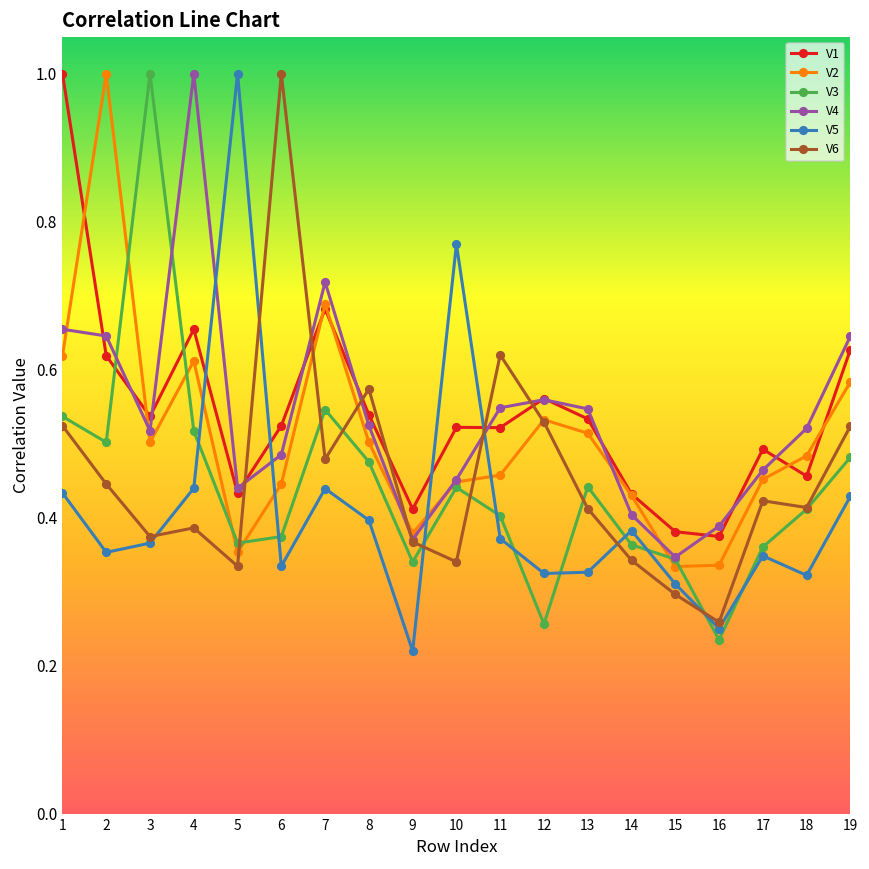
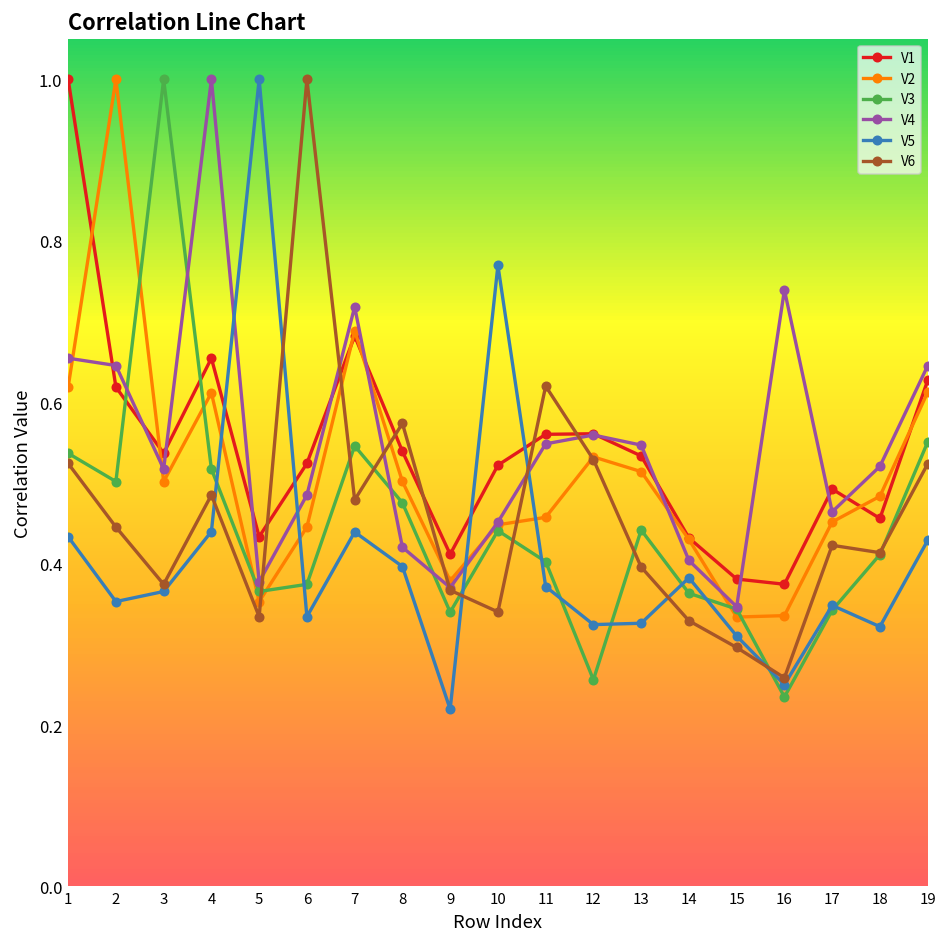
  {
    "V1": {
      "1": 1.00,
      "2": 0.62,
      "3": 0.54,
      "4": 0.65,
      "5": 0.43,
      "6": 0.52,
      "7": 0.68,
      "8": 0.54,
      "9": 0.41,
      "10": 0.52,
-     "11": 0.52,
+     "11": 0.56,
      "13": 0.53,
      "15": 0.38,
      "16": 0.37,
      "17": 0.49,
      "18": 0.46,
      "19": 0.63
    },
    "V2": {
      "1": 0.62,
      "2": 1.00,
      "3": 0.50,
      "4": 0.61,
      "5": 0.35,
      "6": 0.45,
      "7": 0.69,
      "8": 0.50,
      "9": 0.38,
      "11": 0.46,
      "13": 0.51,
      "15": 0.33,
      "16": 0.34,
      "17": 0.45,
      "18": 0.48,
-     "19": 0.58
+     "19": 0.61
    },
    "V3": {
      "1": 0.54,
      "2": 0.50,
      "3": 1.00,
      "4": 0.52,
      "5": 0.37,
      "6": 0.37,
      "7": 0.55,
      "8": 0.48,
      "9": 0.34,
      "10": 0.44,
      "11": 0.40,
      "12": 0.26,
      "13": 0.44,
      "14": 0.36,
      "16": 0.23,
-     "17": 0.36,
-     "19": 0.48
+     "17": 0.34,
+     "19": 0.55
    },
    "V4": {
      "1": 0.65,
      "2": 0.65,
      "3": 0.52,
      "4": 1.00,
-     "5": 0.44,
+     "5": 0.38,
      "6": 0.49,
      "7": 0.72,
-     "8": 0.52,
+     "8": 0.42,
      "11": 0.55,
      "13": 0.55,
      "14": 0.40,
-     "16": 0.39,
+     "16": 0.74,
      "17": 0.46,
      "18": 0.52,
      "19": 0.65
    },
    "V5": {
      "1": 0.43,
      "2": 0.35,
      "3": 0.37,
      "4": 0.44,
      "5": 1.00,
      "6": 0.33,
      "7": 0.44,
      "8": 0.40,
      "9": 0.22,
      "10": 0.77,
      "11": 0.37,
      "12": 0.32,
      "13": 0.33,
      "14": 0.38,
      "15": 0.31,
      "16": 0.25,
      "17": 0.35,
      "18": 0.32,
      "19": 0.43
    },
    "V6": {
      "1": 0.52,
      "2": 0.45,
      "3": 0.37,
-     "4": 0.39,
+     "4": 0.49,
      "5": 0.33,
      "6": 1.00,
      "7": 0.48,
      "8": 0.57,
      "10": 0.34,
      "11": 0.62,
-     "13": 0.41,
-     "14": 0.34,
+     "13": 0.40,
+     "14": 0.33,
      "15": 0.30,
      "16": 0.26,
      "17": 0.42,
      "19": 0.52
    }
  }
